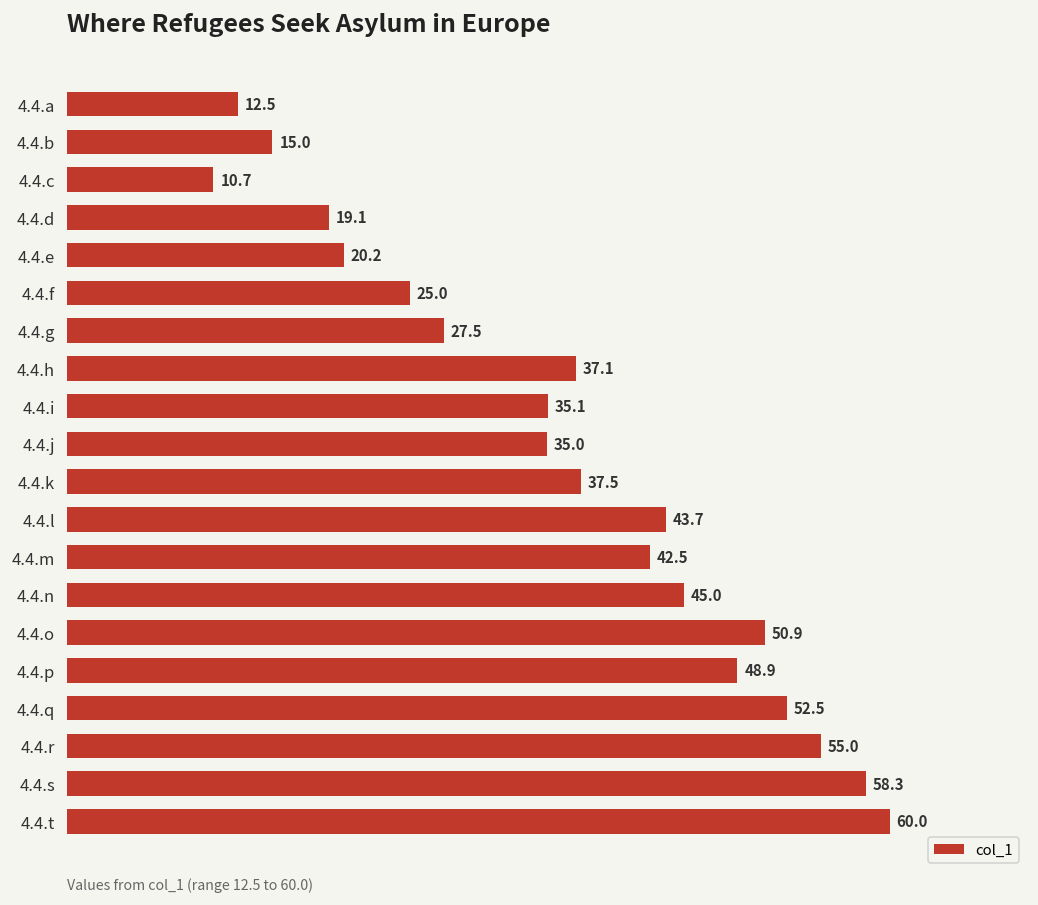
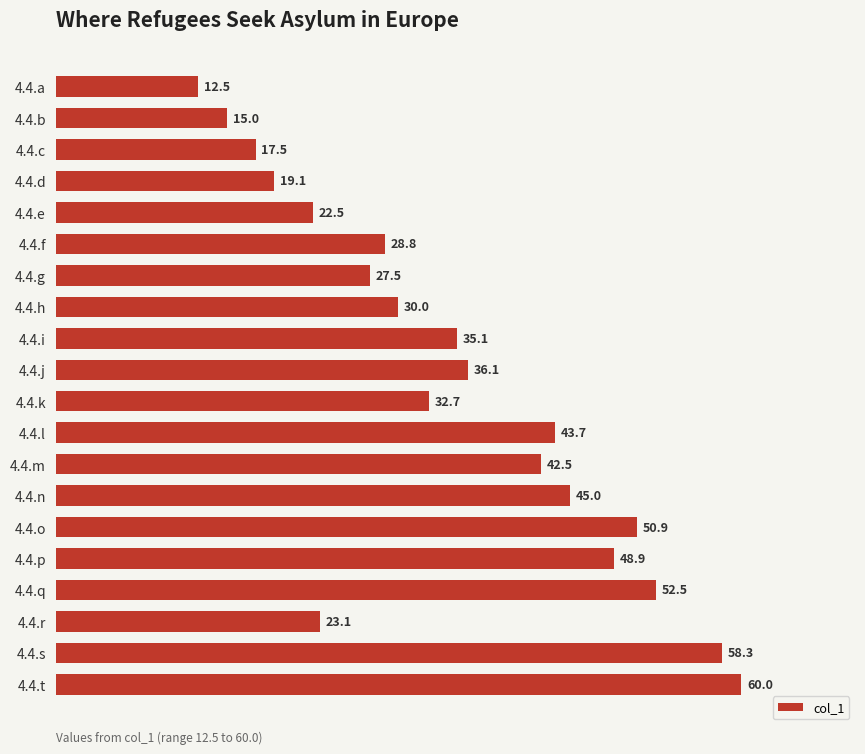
  {
    "4.4.a": 12.5,
    "4.4.b": 15.0,
-   "4.4.c": 10.7,
+   "4.4.c": 17.5,
    "4.4.d": 19.1,
-   "4.4.e": 20.2,
-   "4.4.f": 25.0,
+   "4.4.e": 22.5,
+   "4.4.f": 28.8,
    "4.4.g": 27.5,
-   "4.4.h": 37.1,
+   "4.4.h": 30.0,
    "4.4.i": 35.1,
-   "4.4.j": 35.0,
-   "4.4.k": 37.5,
+   "4.4.j": 36.1,
+   "4.4.k": 32.7,
    "4.4.l": 43.7,
    "4.4.m": 42.5,
    "4.4.n": 45.0,
    "4.4.o": 50.9,
    "4.4.p": 48.9,
    "4.4.q": 52.5,
-   "4.4.r": 55.0,
+   "4.4.r": 23.1,
    "4.4.s": 58.3,
    "4.4.t": 60.0
  }
